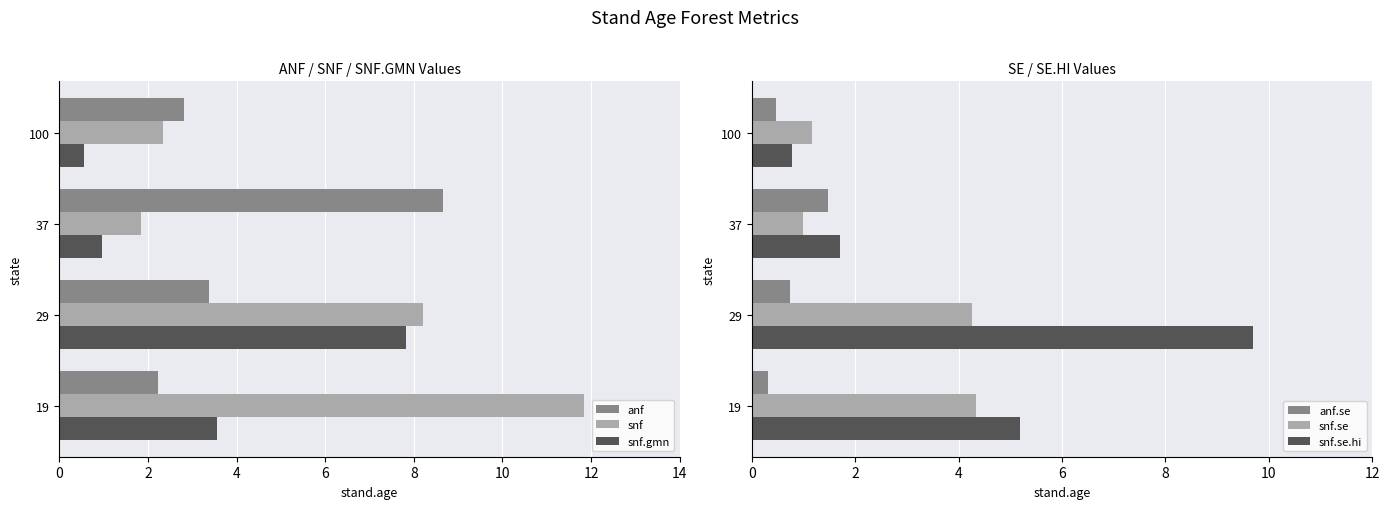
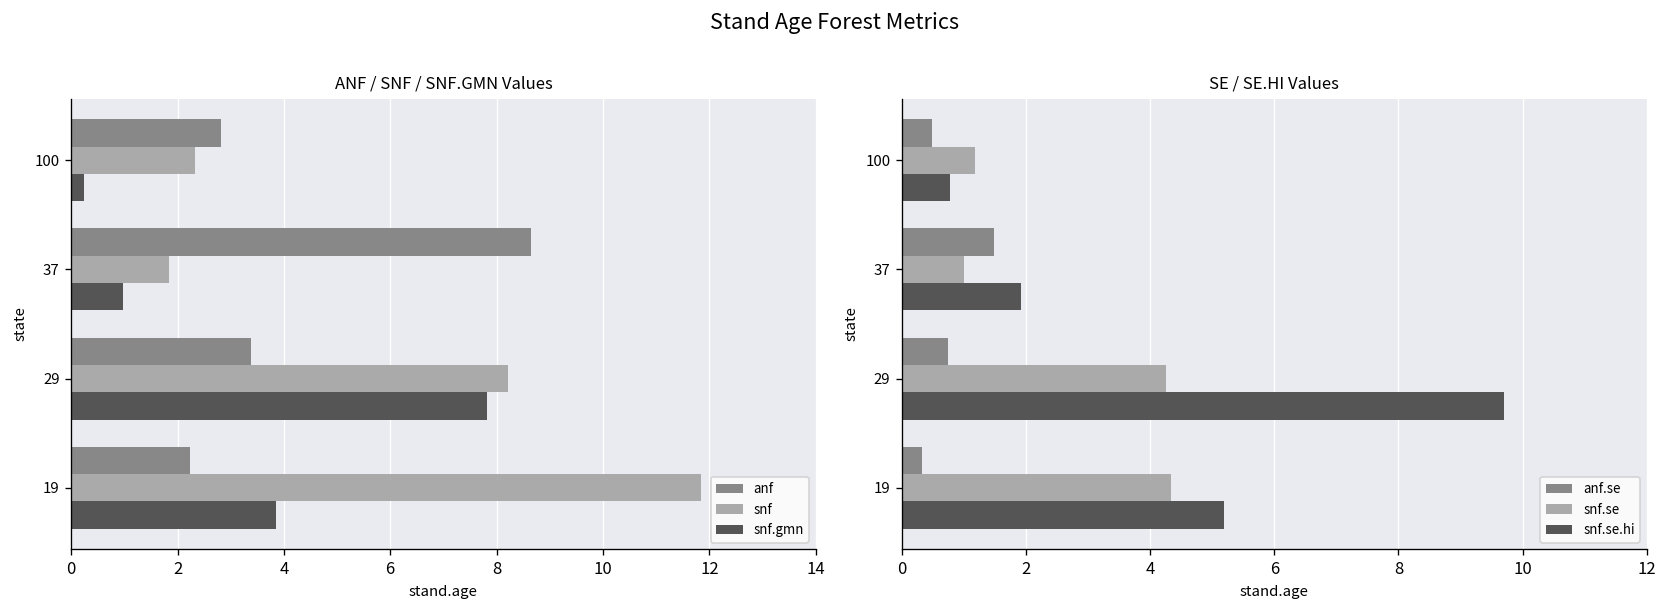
  {
    "ANF / SNF / SNF.GMN Values": {
      "snf.gmn": {
-       "100": 0.6,
+       "100": 0.2,
        "37": 1.0,
        "29": 7.8,
-       "19": 3.6
+       "19": 3.9
      }
    },
    "SE / SE.HI Values": {
      "snf.se.hi": {
        "100": 0.8,
-       "37": 1.7,
+       "37": 1.9,
        "29": 9.7,
        "19": 5.2
      }
    }
  }
